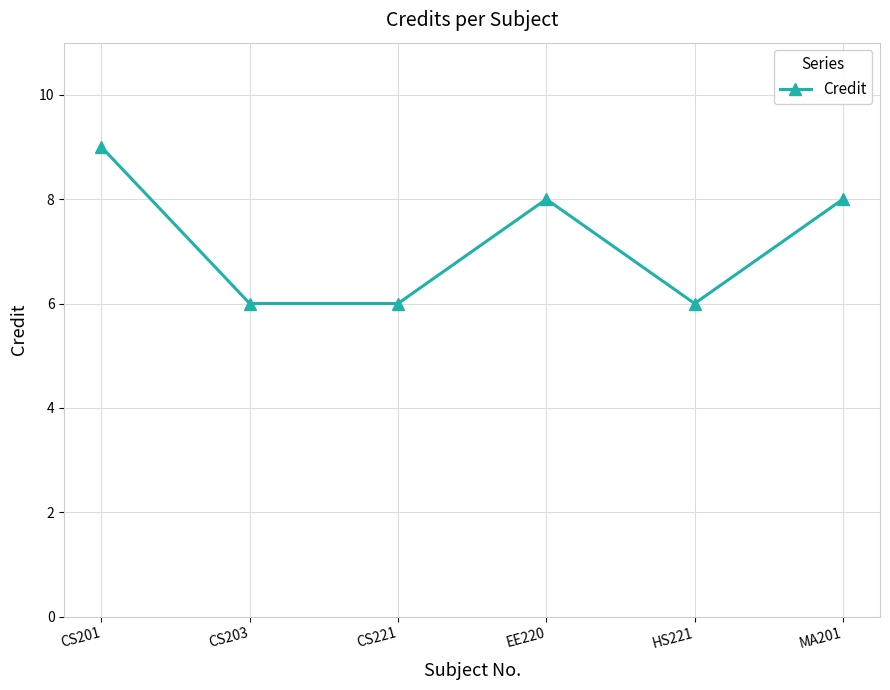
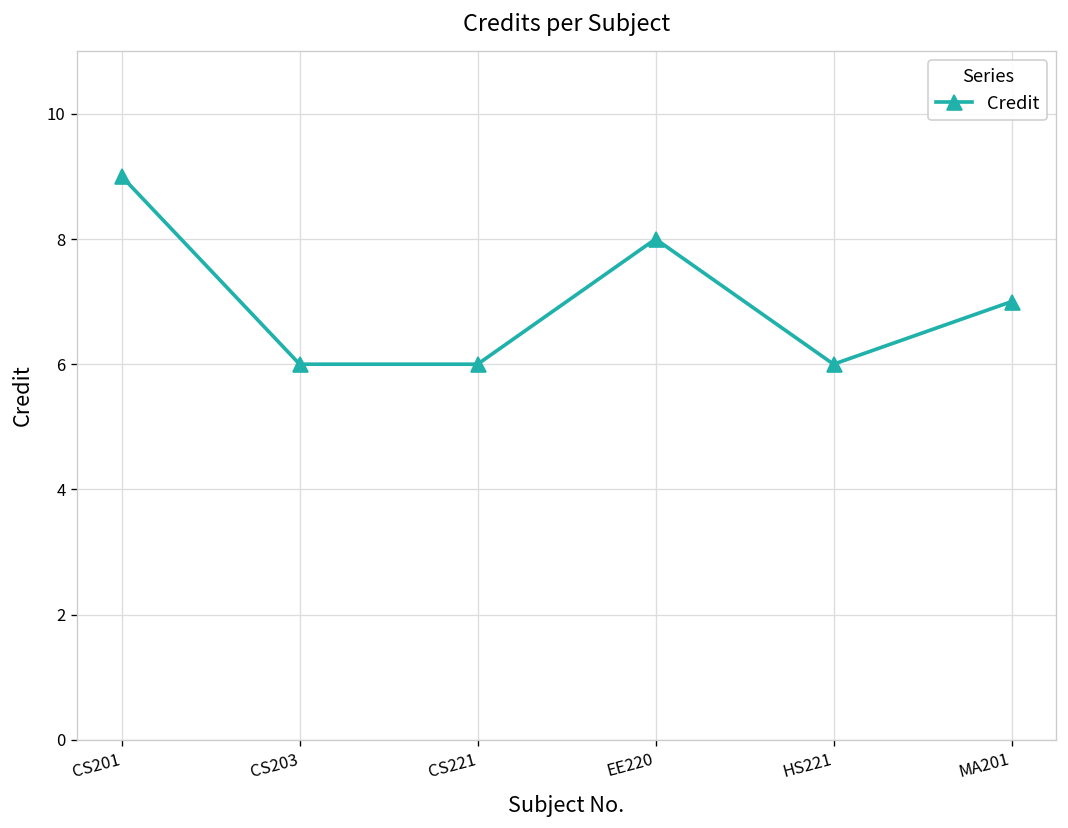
  {
    "CS201": 9,
    "CS203": 6,
    "CS221": 6,
    "EE220": 8,
    "HS221": 6,
-   "MA201": 8
+   "MA201": 7
  }
